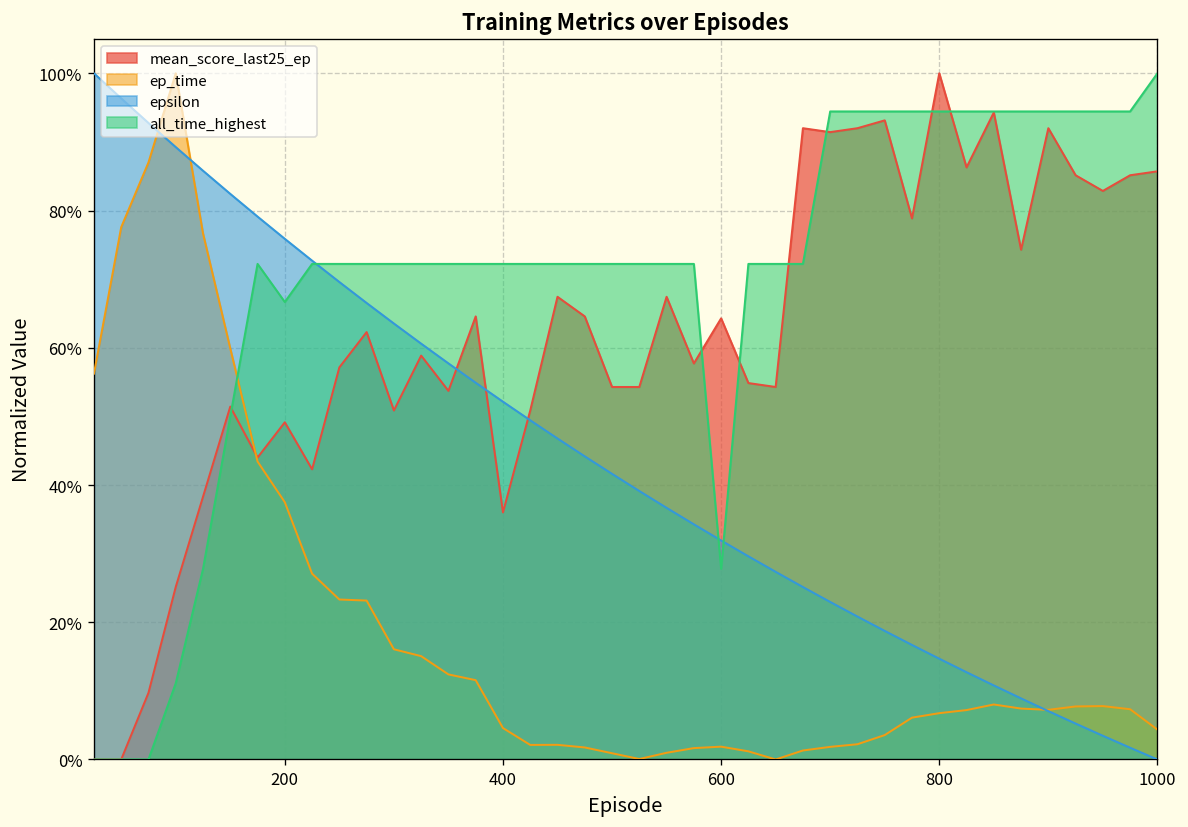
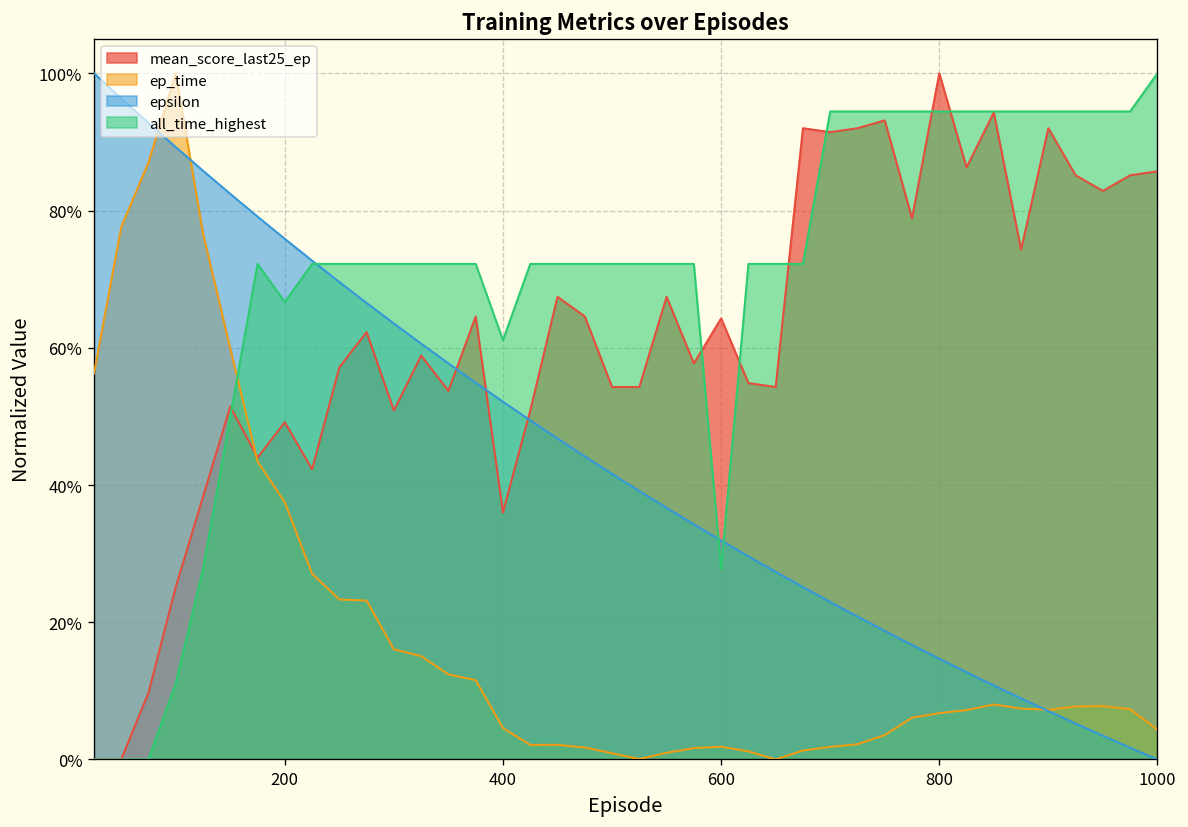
  {
    "mean_score_last25_ep": {
      "200": "49%",
      "400": "36%",
      "600": "64%",
      "800": "100%",
      "1000": "86%"
    },
    "ep_time": {
      "200": "37%",
      "400": "5%",
      "600": "2%",
      "800": "7%",
      "1000": "4%"
    },
    "epsilon": {
      "200": "76%",
      "400": "52%",
      "600": "32%",
      "800": "15%",
      "1000": "0%"
    },
    "all_time_highest": {
      "200": "67%",
-     "400": "72%",
+     "400": "61%",
      "600": "28%",
      "800": "94%",
      "1000": "100%"
    }
  }
